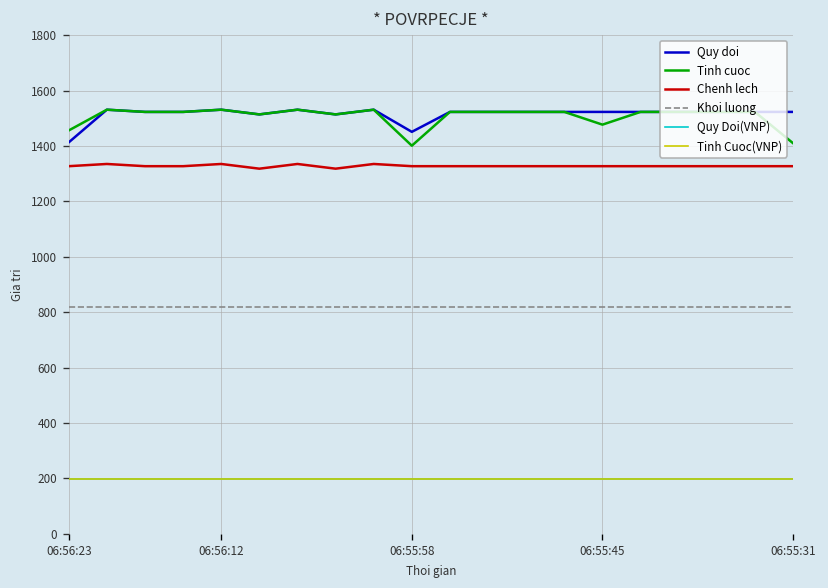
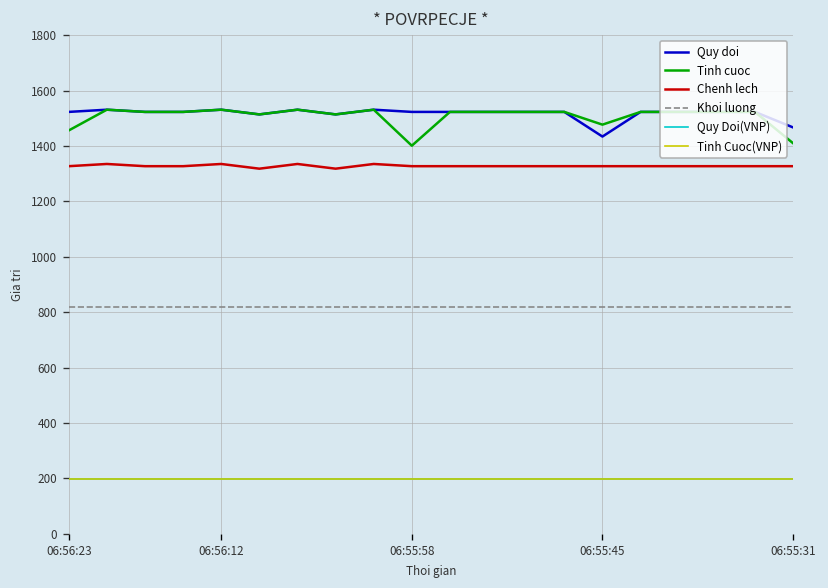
  {
    "Quy doi": {
-     "06:56:23": 1410,
-     "06:55:58": 1450,
-     "06:55:45": 1520,
-     "06:55:31": 1520
+     "06:56:23": 1520,
+     "06:55:58": 1520,
+     "06:55:45": 1430,
+     "06:55:31": 1470
    },
    "Tinh cuoc": {
      "06:56:23": 1460,
      "06:55:58": 1400,
      "06:55:45": 1480,
      "06:55:31": 1410
    },
    "Chenh lech": {
      "06:56:23": 1330,
      "06:56:12": 1340,
      "06:55:58": 1330,
      "06:55:45": 1330,
      "06:55:31": 1330
    },
    "Khoi luong": {
      "06:56:23": 820,
      "06:56:12": 820,
      "06:55:58": 820,
      "06:55:45": 820,
      "06:55:31": 820
    },
    "Tinh Cuoc(VNP)": {
      "06:56:23": 200,
      "06:56:12": 200,
      "06:55:58": 200,
      "06:55:45": 200,
      "06:55:31": 200
    }
  }
